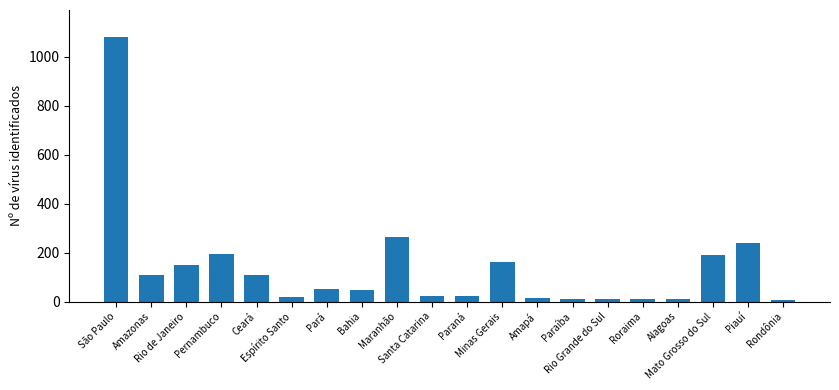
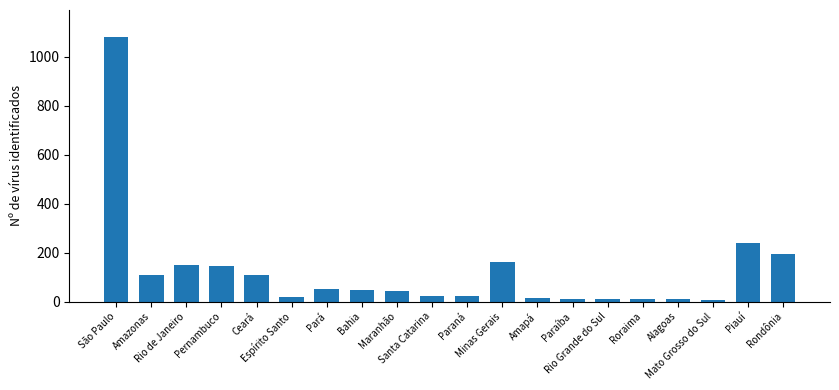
  {
    "São Paulo": 1080,
    "Amazonas": 110,
    "Rio de Janeiro": 150,
-   "Pernambuco": 190,
+   "Pernambuco": 140,
    "Ceará": 110,
    "Espírito Santo": 20,
    "Pará": 50,
    "Bahia": 50,
-   "Maranhão": 260,
+   "Maranhão": 40,
    "Santa Catarina": 20,
    "Paraná": 20,
    "Minas Gerais": 160,
    "Amapá": 10,
    "Paraíba": 10,
    "Rio Grande do Sul": 10,
-   "Mato Grosso do Sul": 190,
+   "Mato Grosso do Sul": 10,
    "Piauí": 240,
-   "Rondônia": 10
+   "Rondônia": 200
  }
